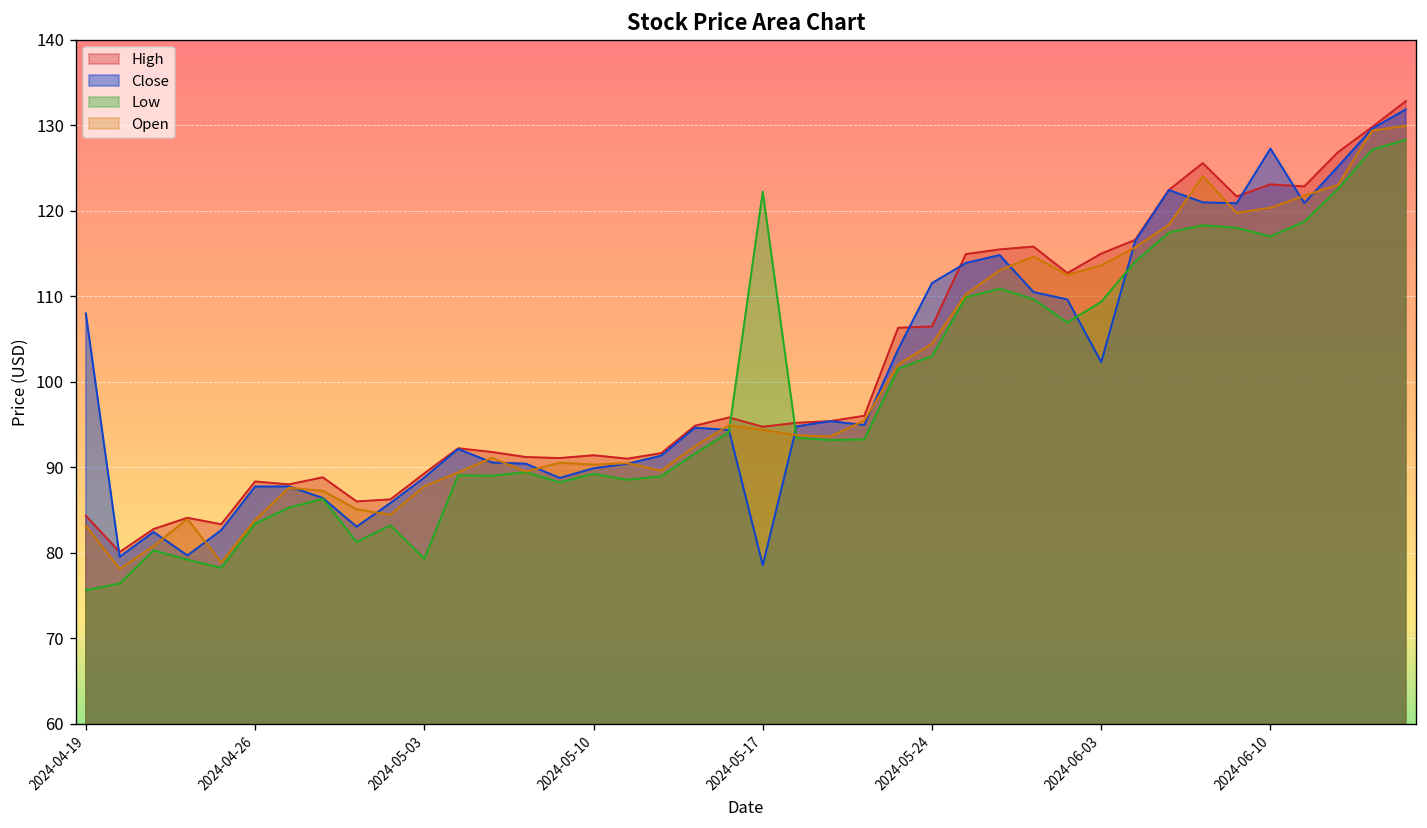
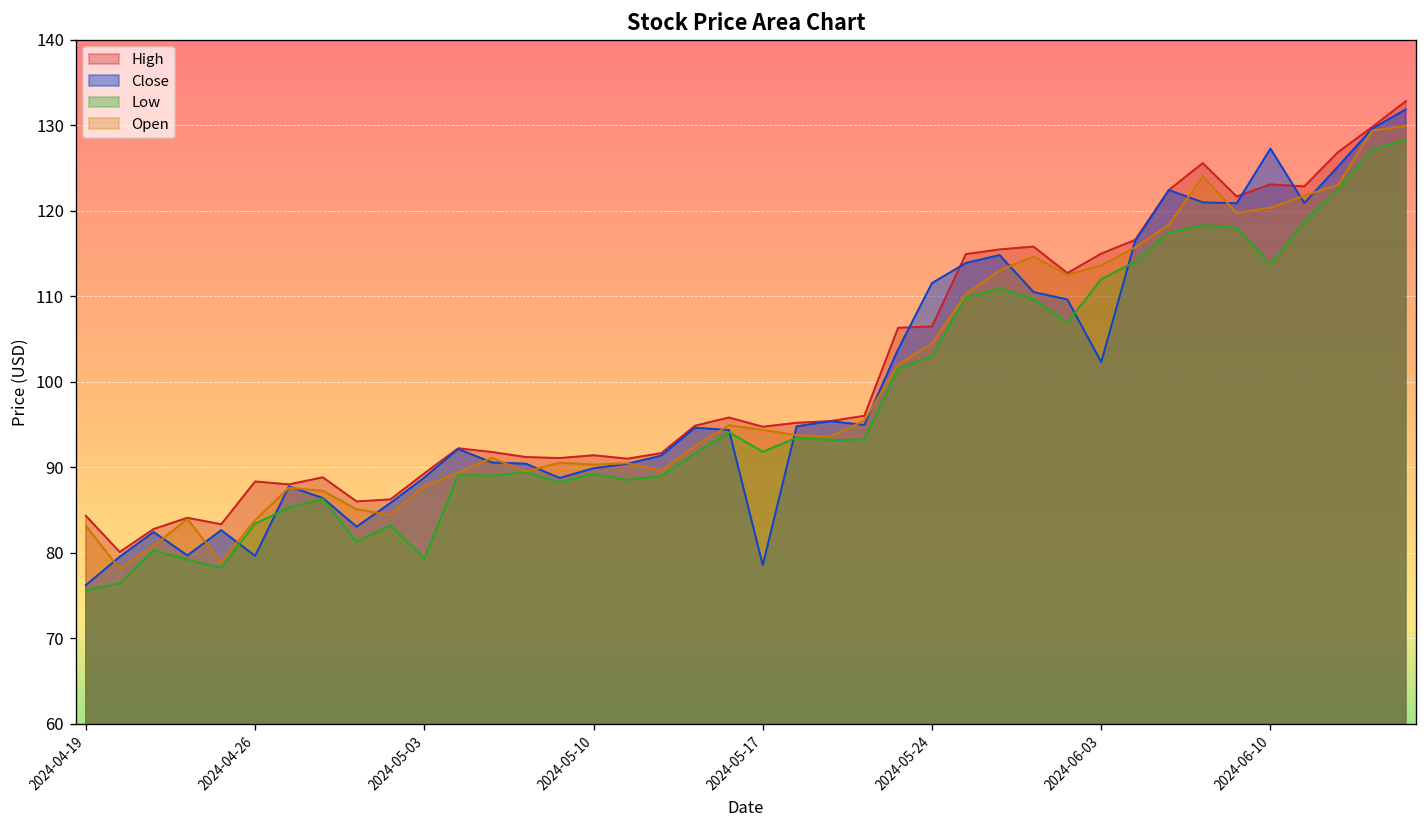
  {
    "Close": {
-     "2024-04-19": 108,
-     "2024-04-26": 88,
+     "2024-04-19": 76,
+     "2024-04-26": 80,
      "2024-05-03": 89,
      "2024-05-10": 90,
      "2024-05-17": 79,
      "2024-05-24": 112,
      "2024-06-03": 102,
      "2024-06-10": 127
    },
    "Low": {
      "2024-04-19": 76,
      "2024-04-26": 83,
      "2024-05-03": 79,
      "2024-05-10": 89,
-     "2024-05-17": 122,
+     "2024-05-17": 92,
      "2024-05-24": 103,
-     "2024-06-03": 109,
-     "2024-06-10": 117
+     "2024-06-03": 112,
+     "2024-06-10": 114
    }
  }
